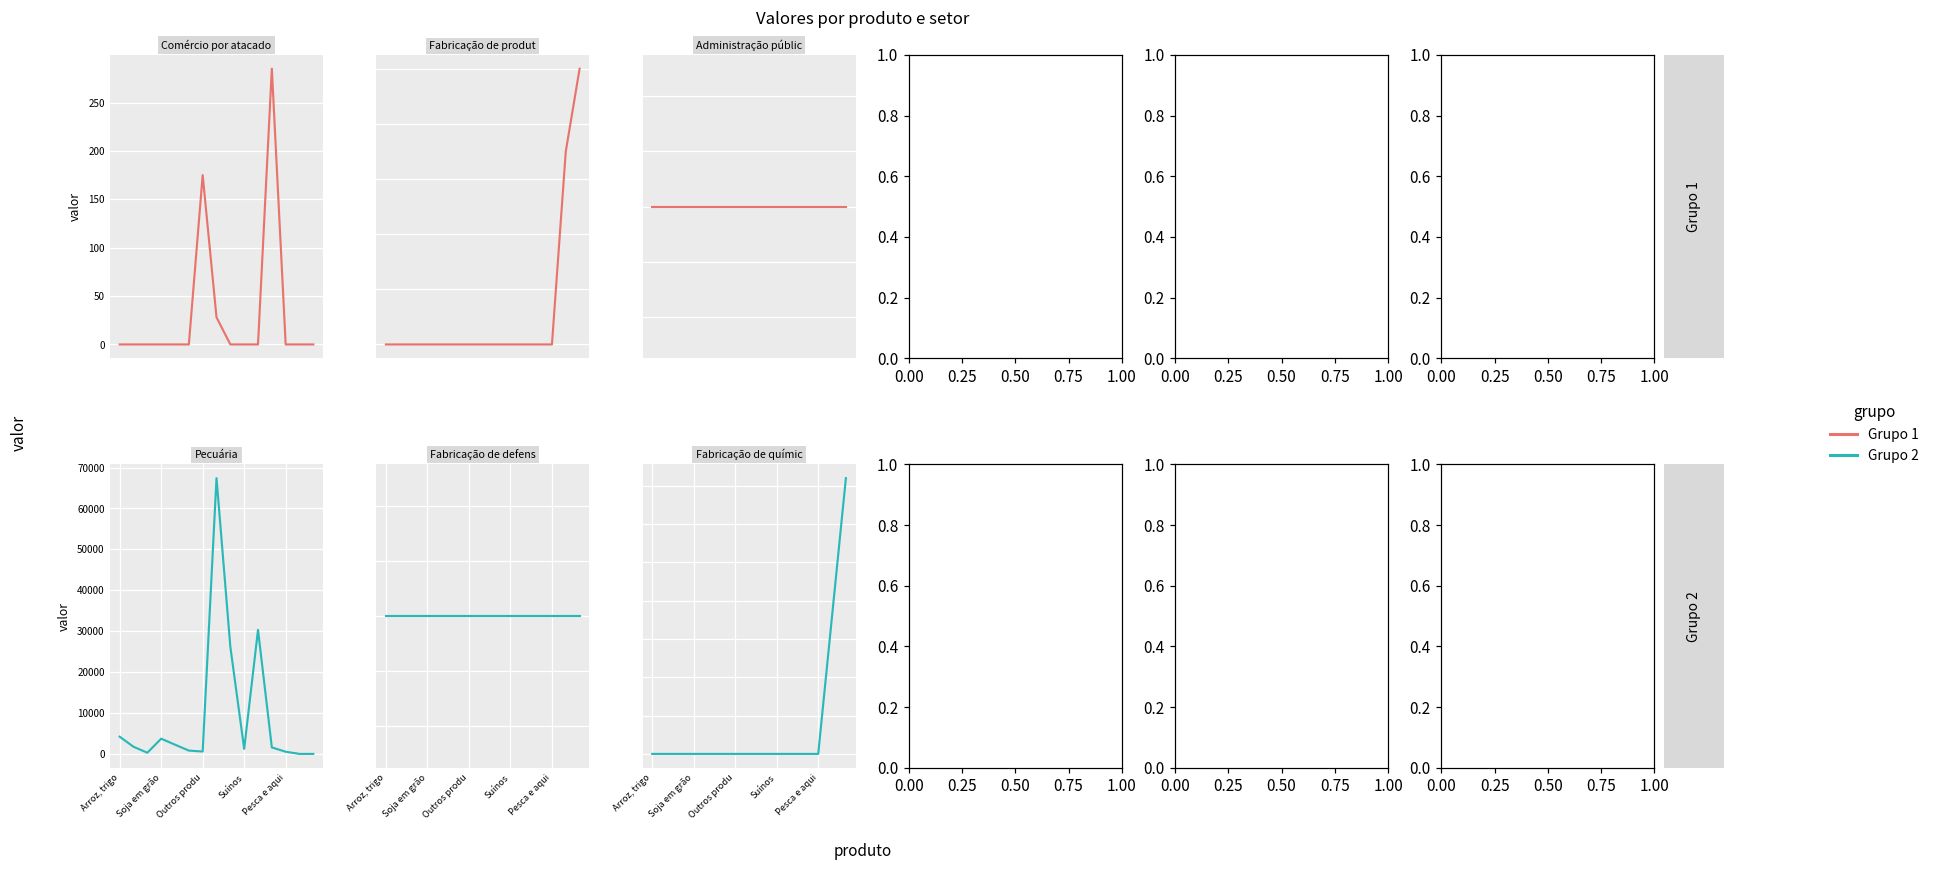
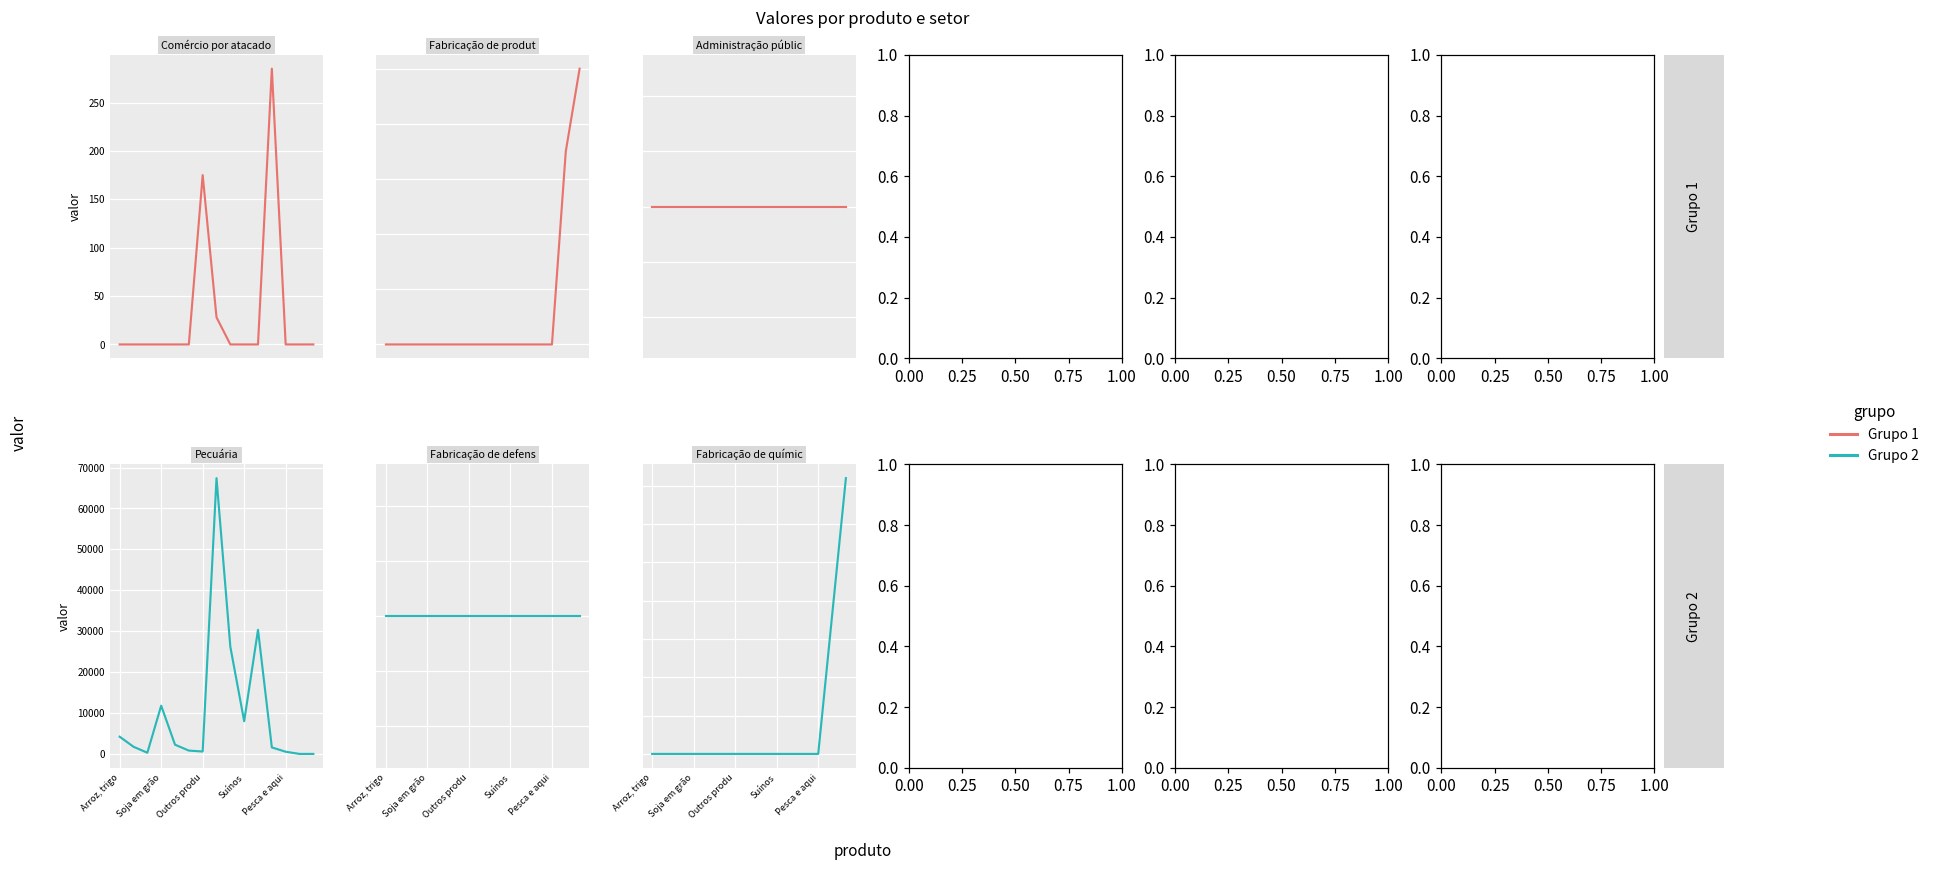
  {
    "Pecuária": {
      "Arroz, trigo": 4000,
-     "Soja em grão": 4000,
+     "Soja em grão": 12000,
      "Outros produ": 1000,
-     "Suínos": 1000,
+     "Suínos": 8000,
      "Pesca e aqui": 1000
    }
  }
